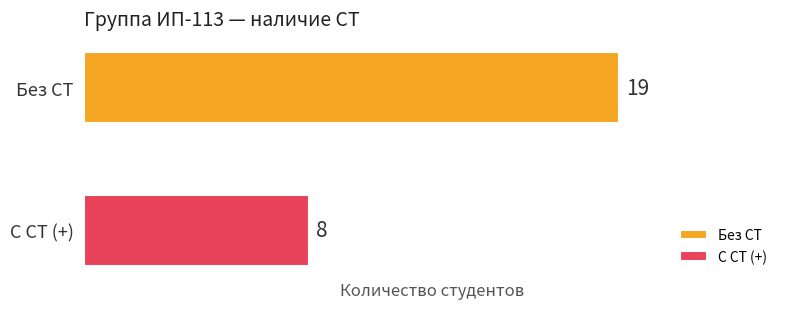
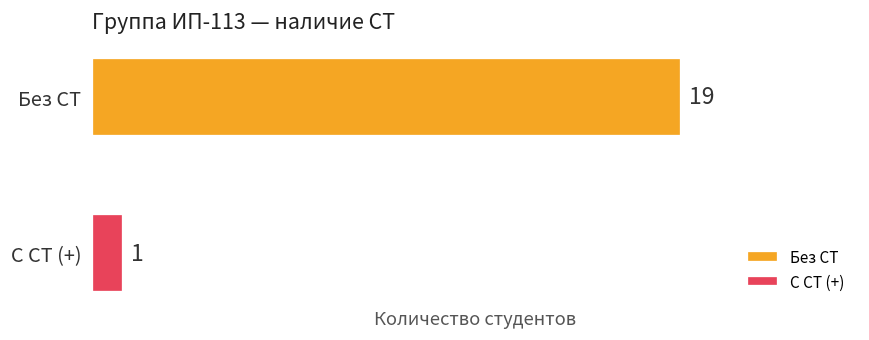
  {
    "Без СТ": 19,
-   "С СТ (+)": 8
+   "С СТ (+)": 1
  }
